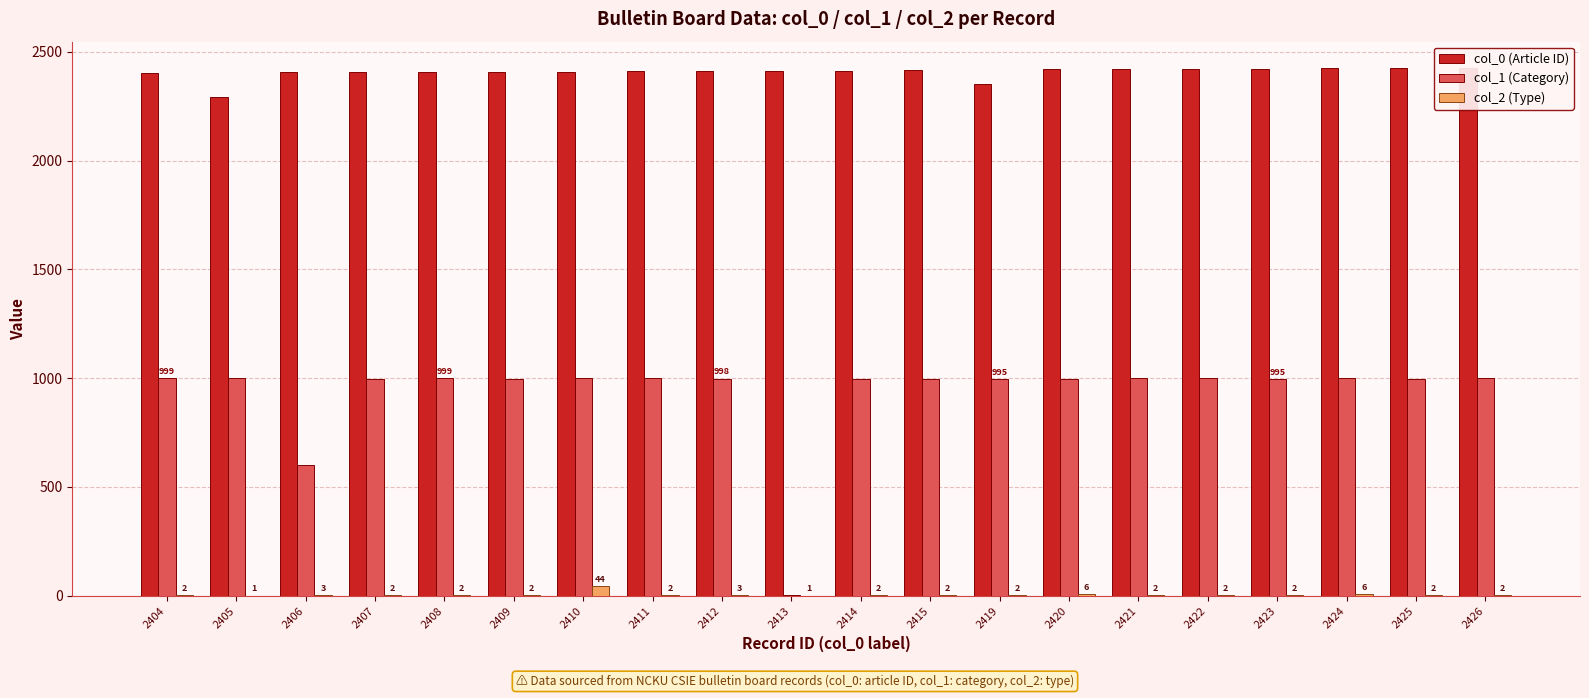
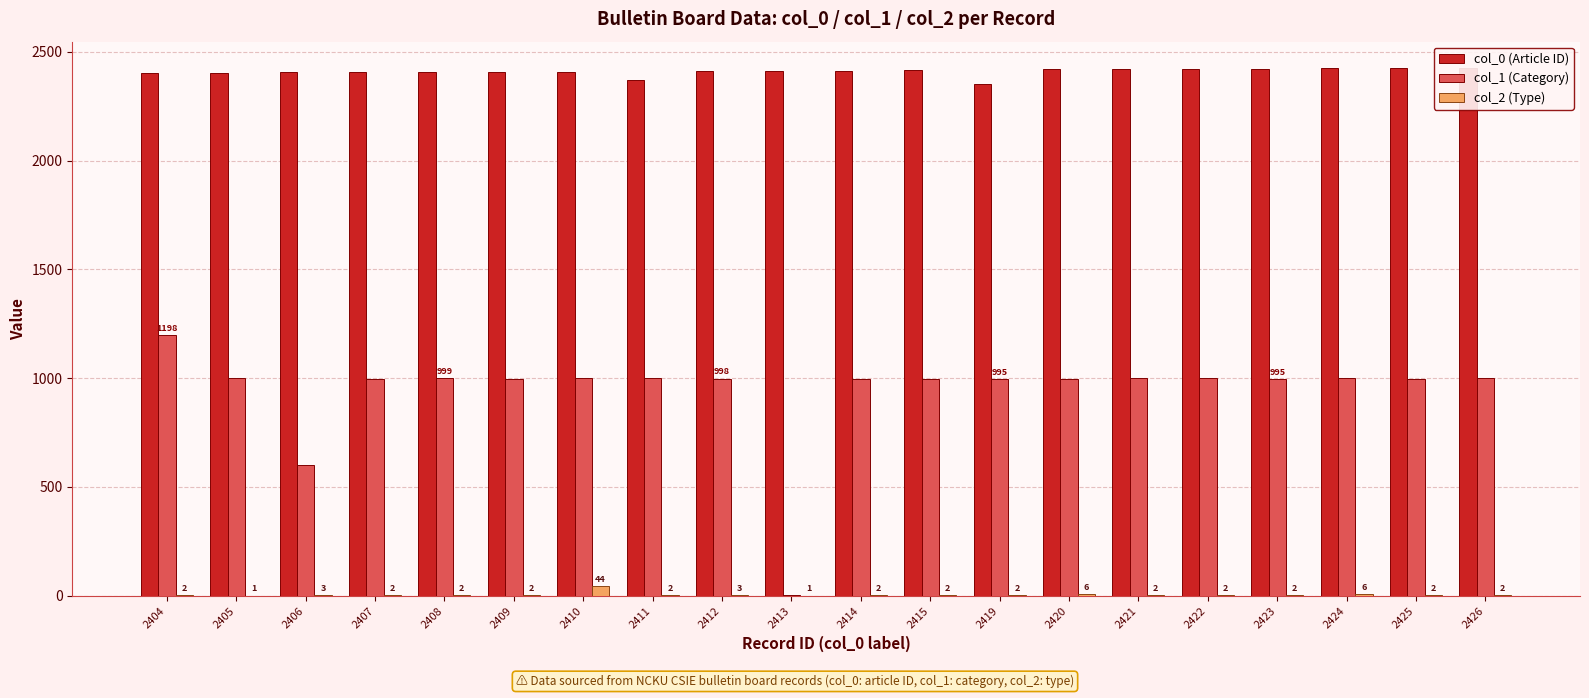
  {
    "col_0 (Article ID)": {
      "2404": 2400,
-     "2405": 2290,
+     "2405": 2410,
      "2406": 2410,
      "2407": 2410,
      "2408": 2410,
      "2409": 2410,
      "2410": 2410,
-     "2411": 2410,
+     "2411": 2370,
      "2412": 2410,
      "2413": 2410,
      "2414": 2410,
      "2415": 2420,
      "2419": 2350,
      "2420": 2420,
      "2421": 2420,
      "2422": 2420,
      "2423": 2420,
      "2424": 2420,
      "2425": 2430
    },
    "col_1 (Category)": {
-     "2404": 999,
+     "2404": 1198,
      "2408": 999,
      "2412": 998,
      "2419": 995,
      "2423": 995
    },
    "col_2 (Type)": {
      "2404": 2,
      "2405": 1,
      "2406": 3,
      "2407": 2,
      "2408": 2,
      "2409": 2,
      "2410": 44,
      "2411": 2,
      "2412": 3,
      "2413": 1,
      "2414": 2,
      "2415": 2,
      "2419": 2,
      "2420": 6,
      "2421": 2,
      "2422": 2,
      "2423": 2,
      "2424": 6,
      "2425": 2,
      "2426": 2
    }
  }
